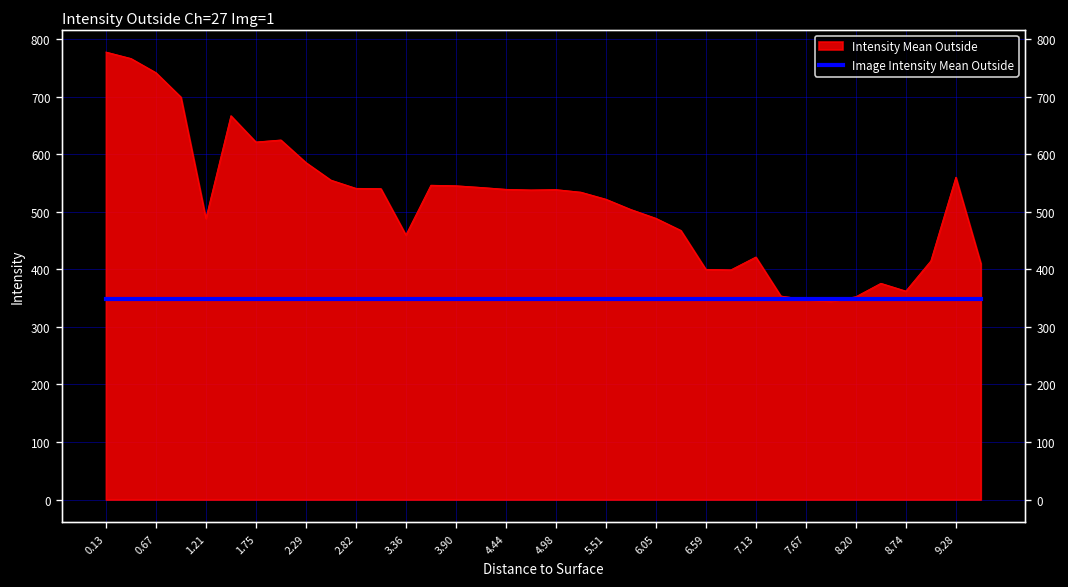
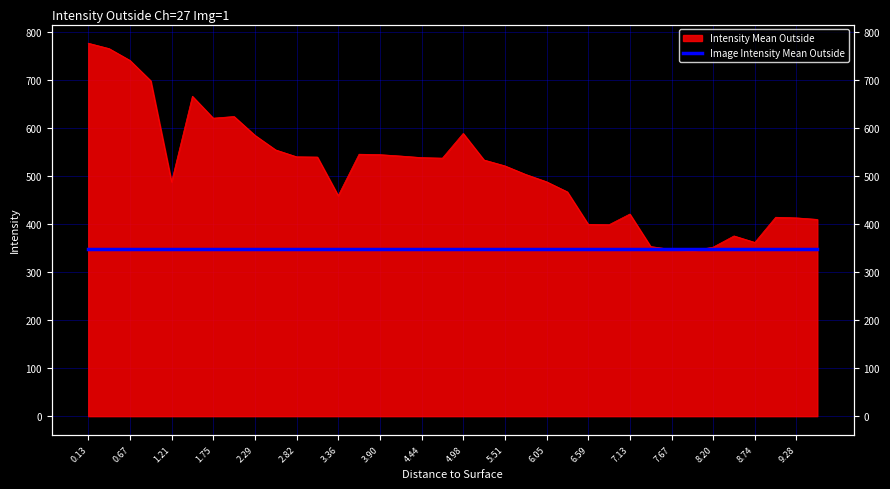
  {
    "Intensity Mean Outside": {
      "0.13": 780,
      "0.67": 740,
      "1.21": 490,
      "1.75": 620,
      "2.29": 590,
      "2.82": 540,
      "3.36": 460,
      "3.90": 550,
      "4.44": 540,
-     "4.98": 540,
+     "4.98": 590,
      "5.51": 520,
      "6.05": 490,
      "6.59": 400,
      "7.13": 420,
      "8.74": 360,
-     "9.28": 560
+     "9.28": 410
    },
    "Image Intensity Mean Outside": {
      "0.13": 350,
      "0.67": 350,
      "1.21": 350,
      "1.75": 350,
      "2.29": 350,
      "2.82": 350,
      "3.36": 350,
      "3.90": 350,
      "4.44": 350,
      "4.98": 350,
      "5.51": 350,
      "6.05": 350,
      "6.59": 350,
      "7.13": 350,
      "8.74": 350,
      "9.28": 350
    }
  }
